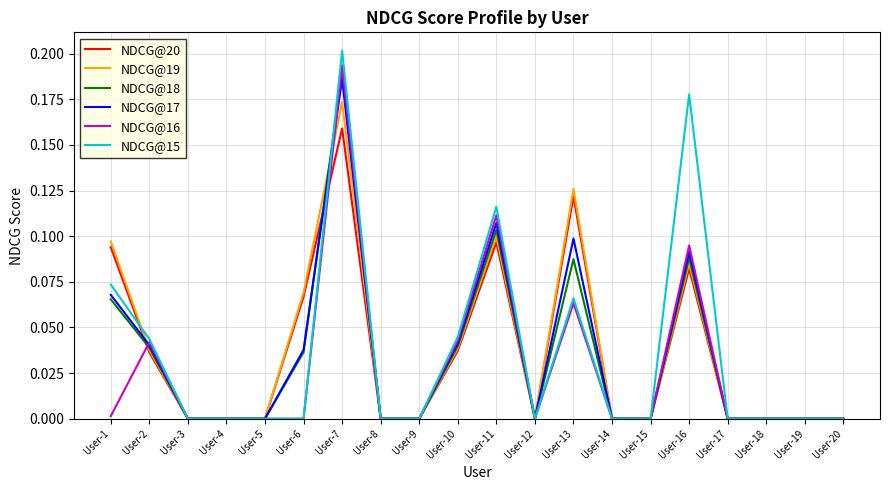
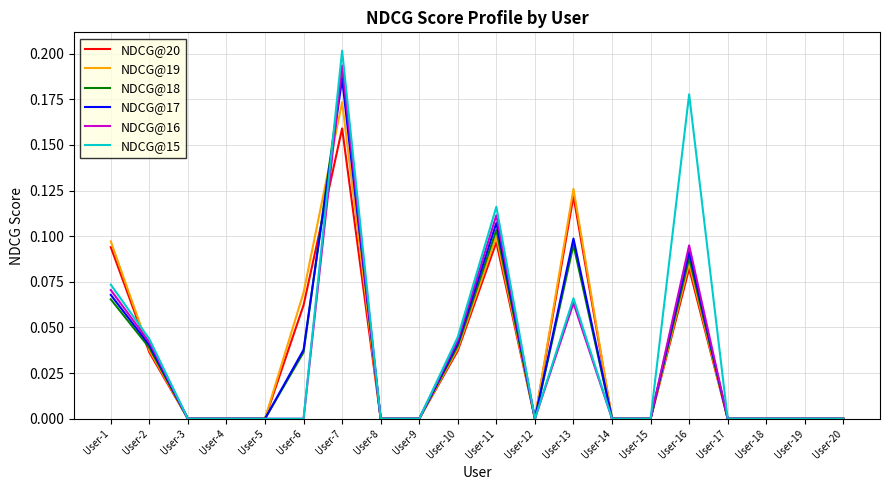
  {
    "NDCG@20": {
      "User-1": 0.094,
-     "User-6": 0.067,
+     "User-6": 0.062,
      "User-7": 0.159,
      "User-11": 0.097,
      "User-13": 0.122,
      "User-16": 0.082
    },
    "NDCG@19": {
      "User-1": 0.097,
      "User-6": 0.069,
      "User-7": 0.173,
      "User-11": 0.100,
      "User-13": 0.126,
      "User-16": 0.085
    },
    "NDCG@18": {
      "User-1": 0.065,
      "User-7": 0.190,
      "User-11": 0.103,
-     "User-13": 0.087,
+     "User-13": 0.095,
      "User-16": 0.088
    },
    "NDCG@17": {
      "User-1": 0.068,
      "User-2": 0.040,
      "User-7": 0.186,
      "User-10": 0.041,
      "User-11": 0.107,
      "User-13": 0.099,
      "User-16": 0.091
    },
    "NDCG@16": {
-     "User-1": 0.001,
+     "User-1": 0.071,
      "User-2": 0.042,
      "User-7": 0.194,
      "User-10": 0.043,
      "User-11": 0.111,
      "User-13": 0.063,
      "User-16": 0.095
    },
    "NDCG@15": {
      "User-1": 0.073,
      "User-2": 0.044,
      "User-7": 0.202,
      "User-10": 0.045,
      "User-11": 0.116,
      "User-13": 0.066,
      "User-16": 0.178
    }
  }
